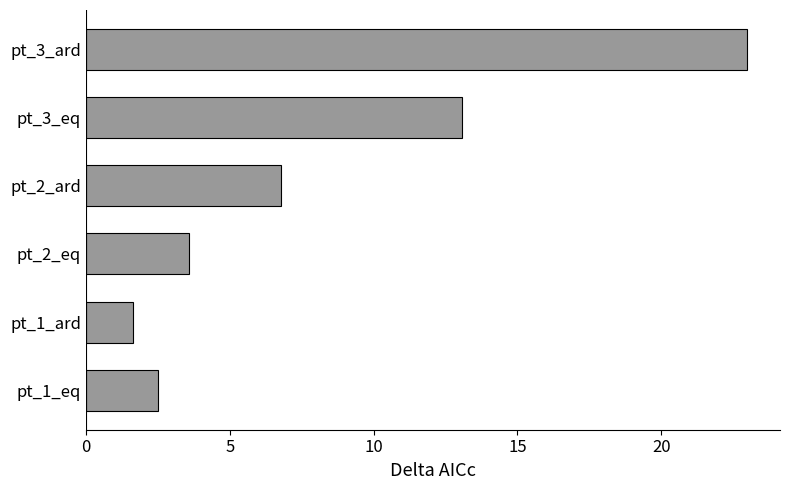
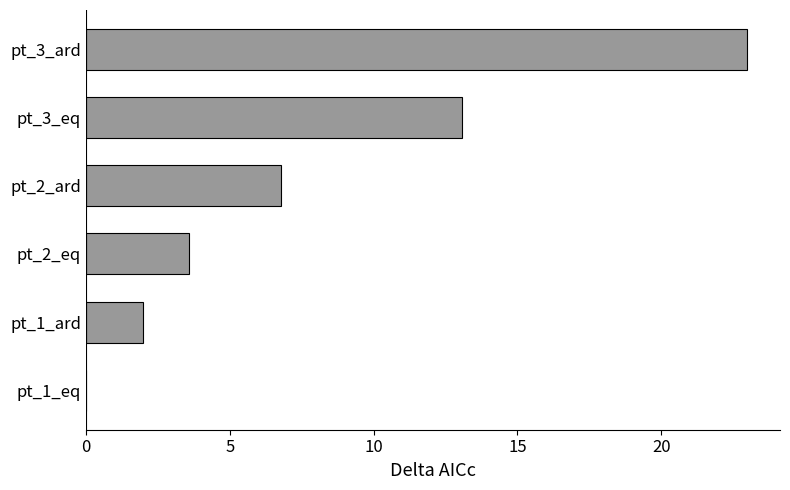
  {
    "pt_3_ard": 23.0,
    "pt_3_eq": 13.1,
    "pt_2_ard": 6.8,
    "pt_2_eq": 3.6,
-   "pt_1_ard": 1.6,
-   "pt_1_eq": 2.5
+   "pt_1_ard": 2.0,
+   "pt_1_eq": 0.0
  }
